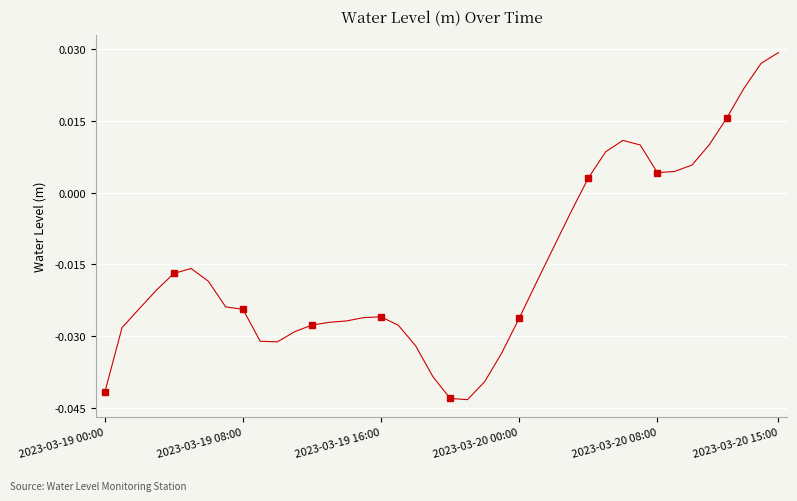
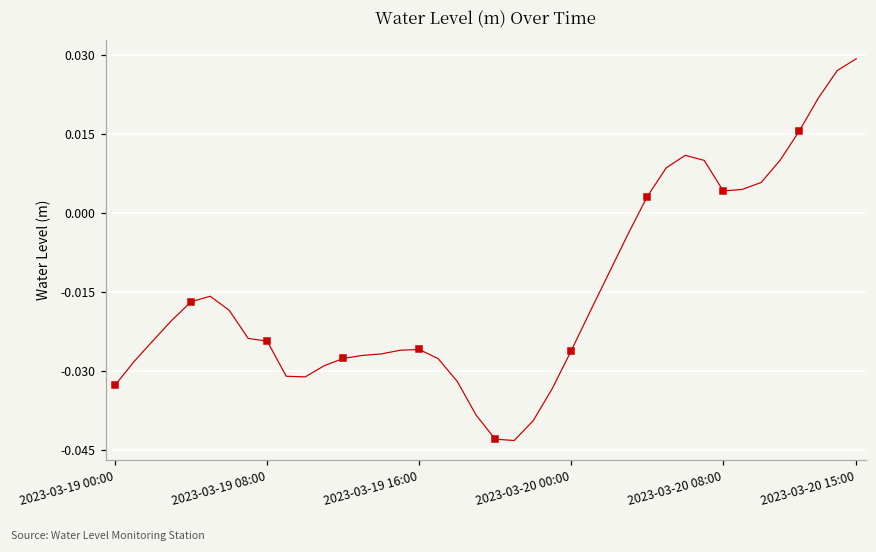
  {
-   "2023-03-19 00:00": -0.042,
+   "2023-03-19 00:00": -0.033,
    "2023-03-19 08:00": -0.024,
    "2023-03-19 16:00": -0.026,
    "2023-03-20 00:00": -0.026,
    "2023-03-20 08:00": 0.004,
    "2023-03-20 15:00": 0.029
  }
